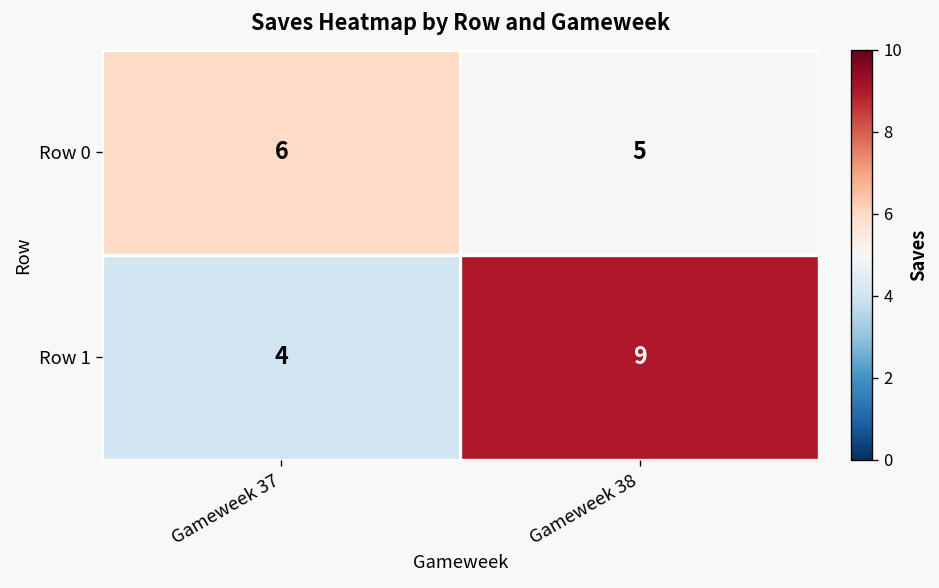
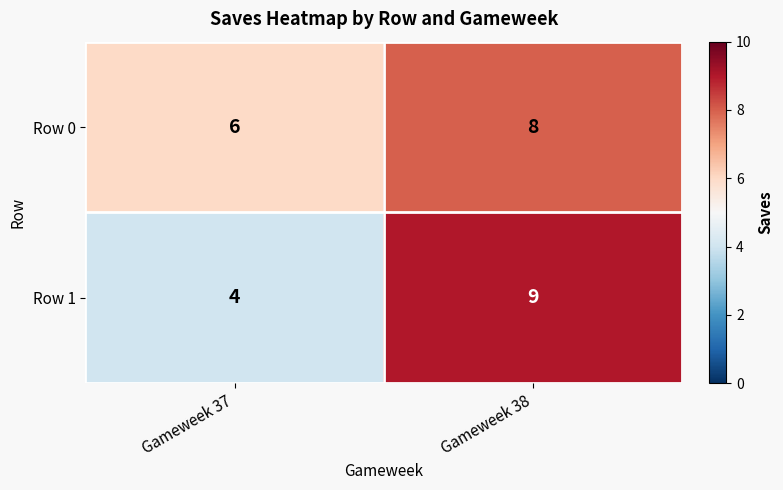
  {
    "Row 0": {
      "Gameweek 37": 6,
-     "Gameweek 38": 5
+     "Gameweek 38": 8
    },
    "Row 1": {
      "Gameweek 37": 4,
      "Gameweek 38": 9
    }
  }
